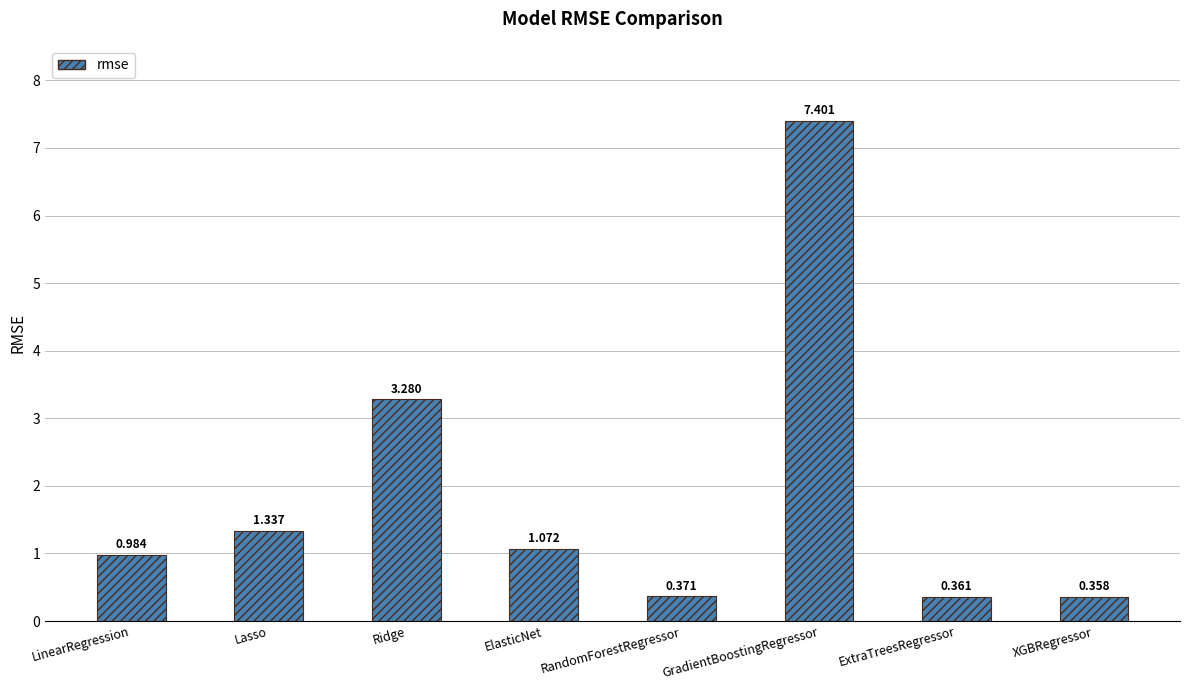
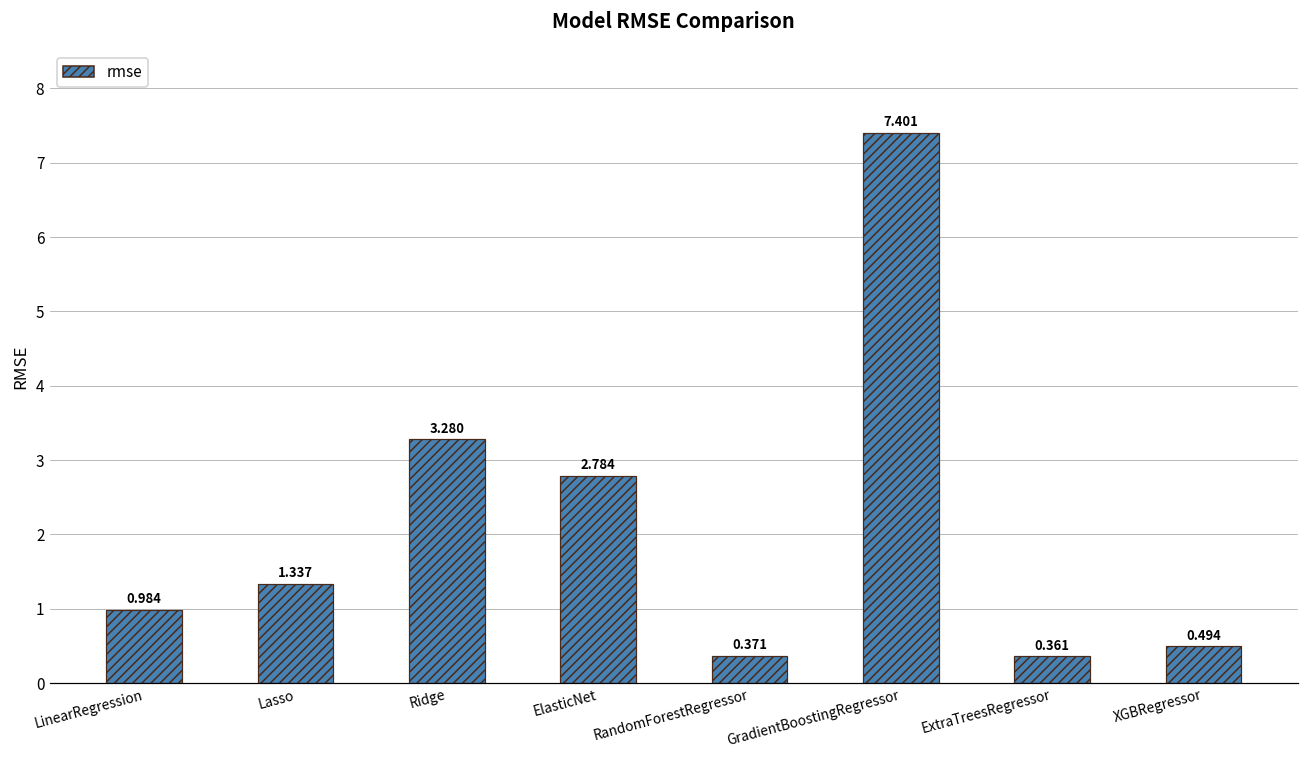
  {
    "LinearRegression": 0.984,
    "Lasso": 1.337,
    "Ridge": 3.280,
-   "ElasticNet": 1.072,
+   "ElasticNet": 2.784,
    "RandomForestRegressor": 0.371,
    "GradientBoostingRegressor": 7.401,
    "ExtraTreesRegressor": 0.361,
-   "XGBRegressor": 0.358
+   "XGBRegressor": 0.494
  }
